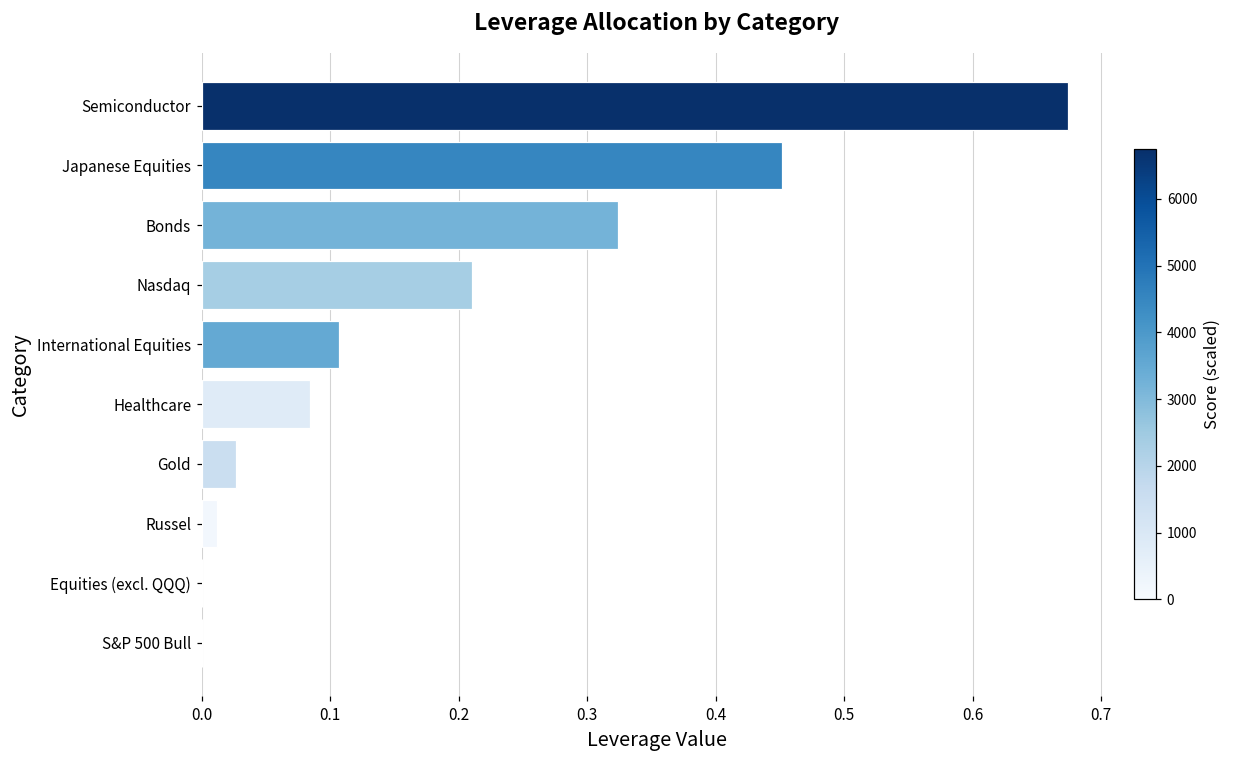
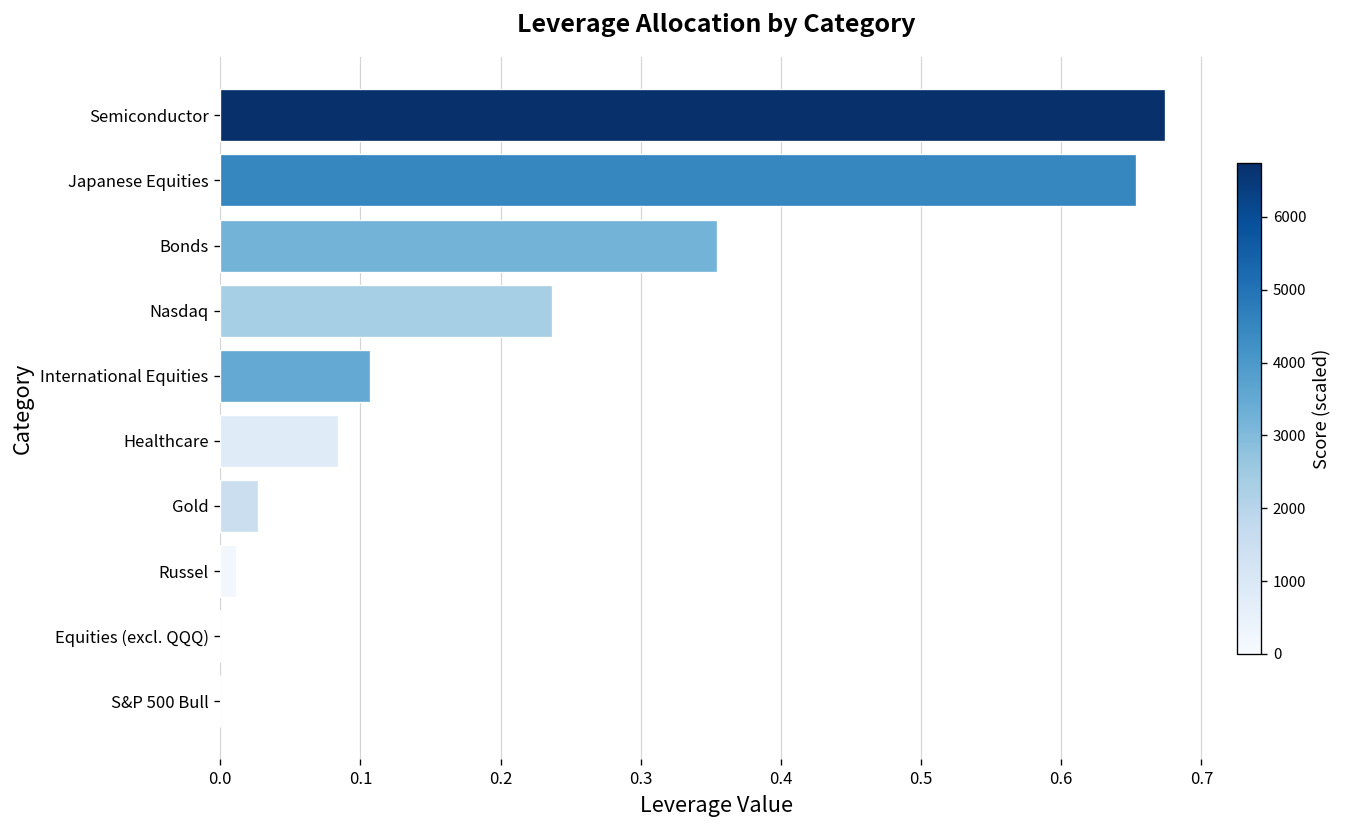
  {
    "Semiconductor": 0.674,
-   "Japanese Equities": 0.452,
-   "Bonds": 0.324,
-   "Nasdaq": 0.211,
+   "Japanese Equities": 0.654,
+   "Bonds": 0.354,
+   "Nasdaq": 0.237,
    "International Equities": 0.107,
    "Healthcare": 0.084,
    "Gold": 0.027,
    "Russel": 0.011,
    "Equities (excl. QQQ)": 0.000,
    "S&P 500 Bull": 0.000
  }
